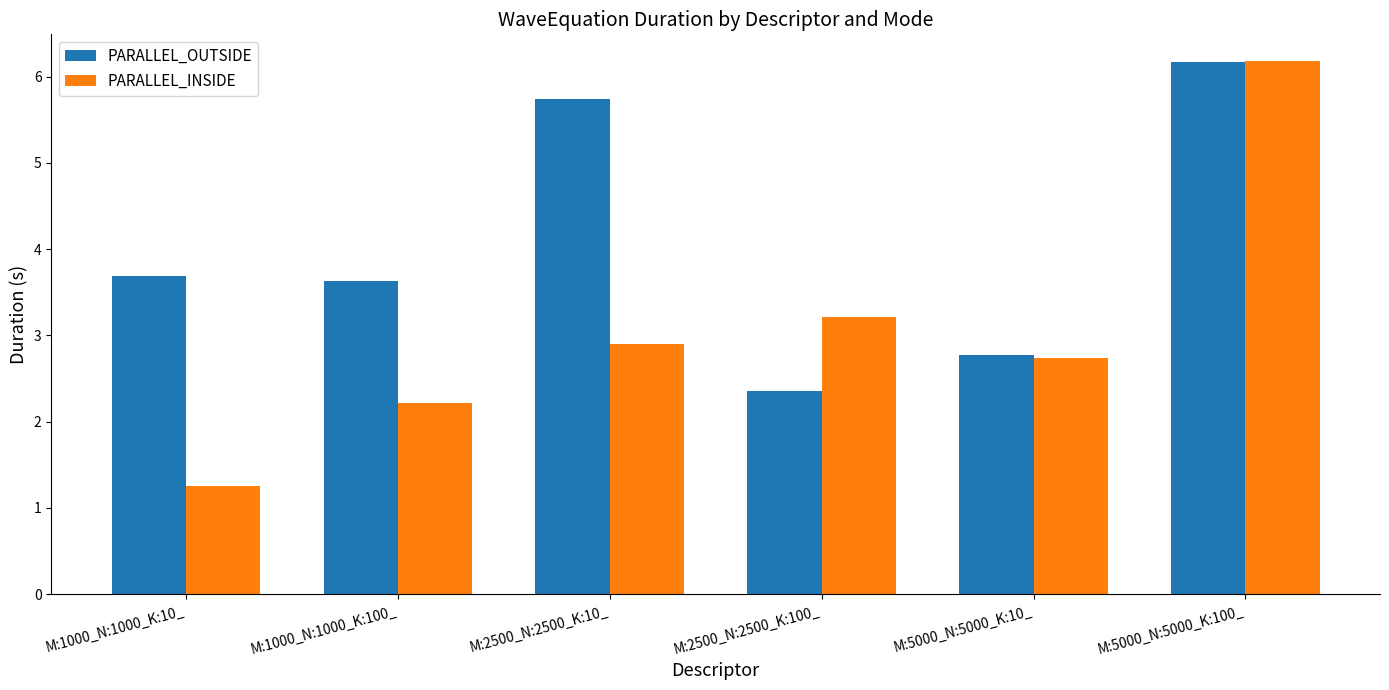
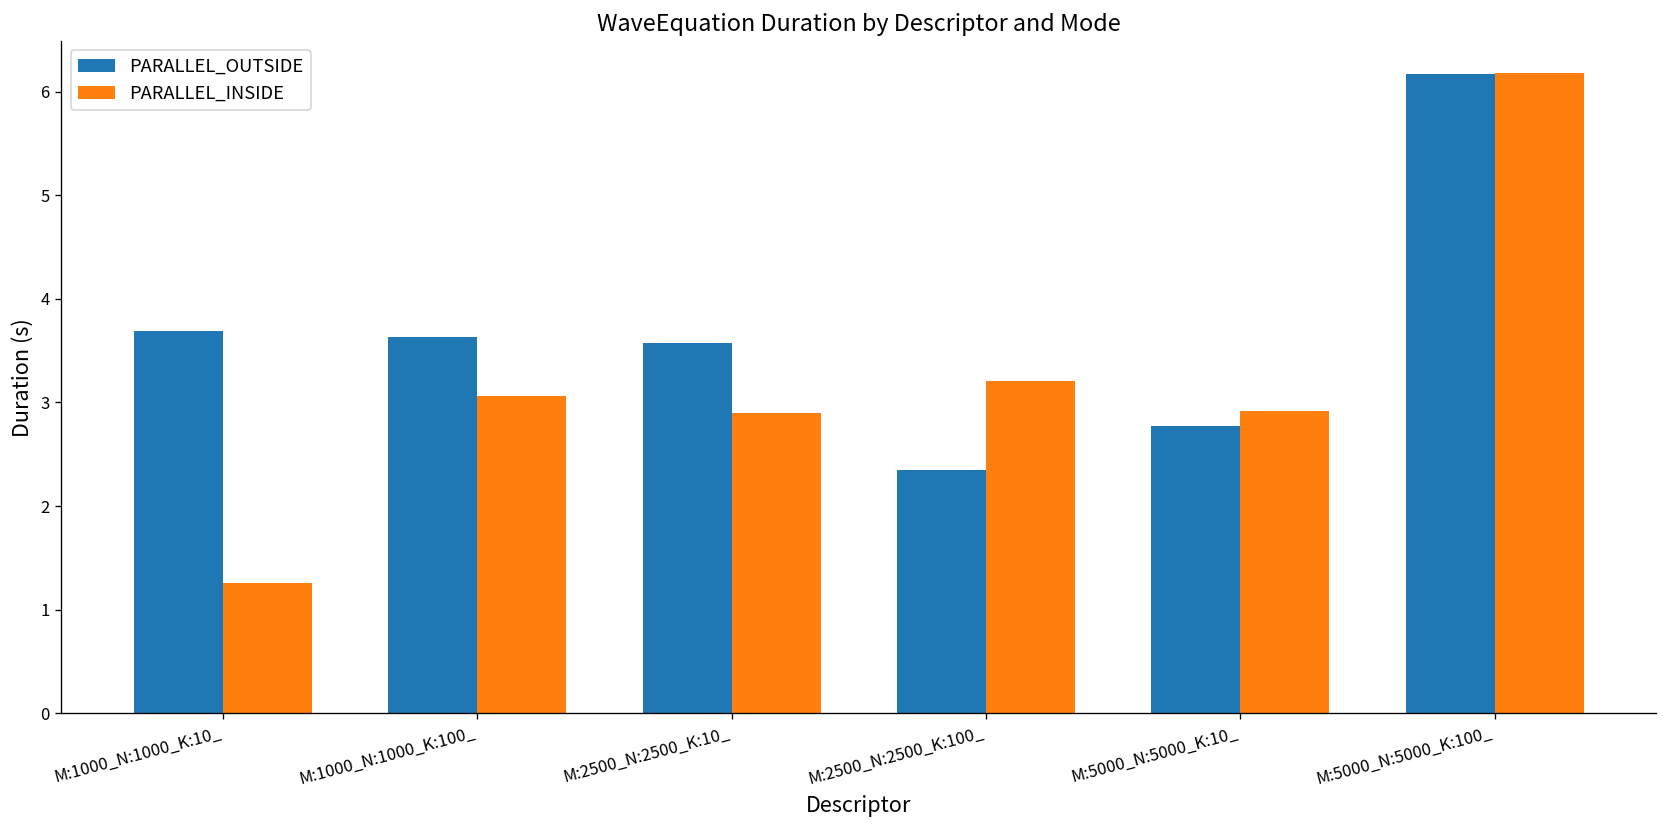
  {
    "PARALLEL_OUTSIDE": {
      "M:1000_N:1000_K:10_": 3.7,
      "M:1000_N:1000_K:100_": 3.6,
-     "M:2500_N:2500_K:10_": 5.7,
+     "M:2500_N:2500_K:10_": 3.6,
      "M:2500_N:2500_K:100_": 2.4,
      "M:5000_N:5000_K:10_": 2.8,
      "M:5000_N:5000_K:100_": 6.2
    },
    "PARALLEL_INSIDE": {
      "M:1000_N:1000_K:10_": 1.3,
-     "M:1000_N:1000_K:100_": 2.2,
+     "M:1000_N:1000_K:100_": 3.1,
      "M:2500_N:2500_K:10_": 2.9,
      "M:2500_N:2500_K:100_": 3.2,
-     "M:5000_N:5000_K:10_": 2.7,
+     "M:5000_N:5000_K:10_": 2.9,
      "M:5000_N:5000_K:100_": 6.2
    }
  }
